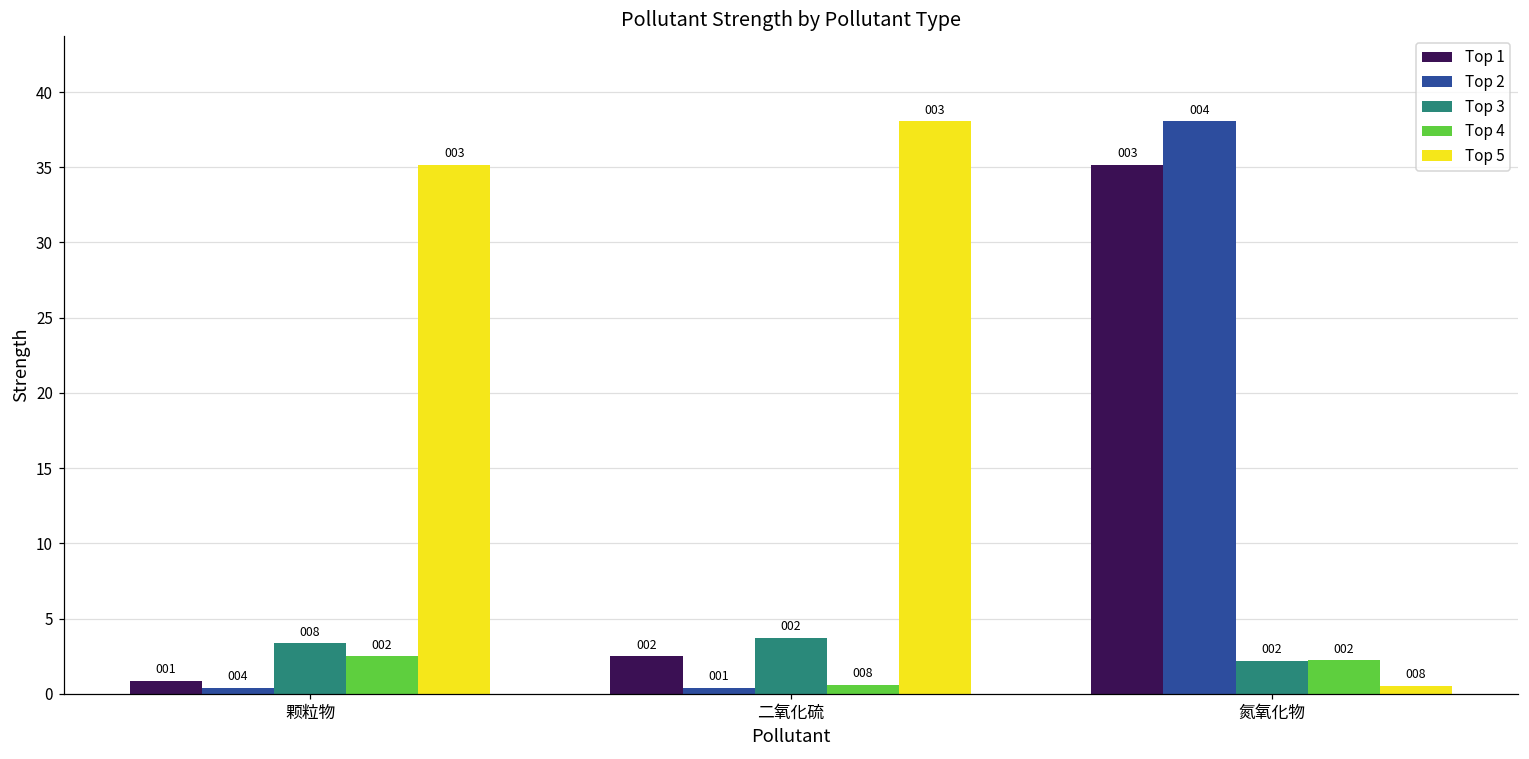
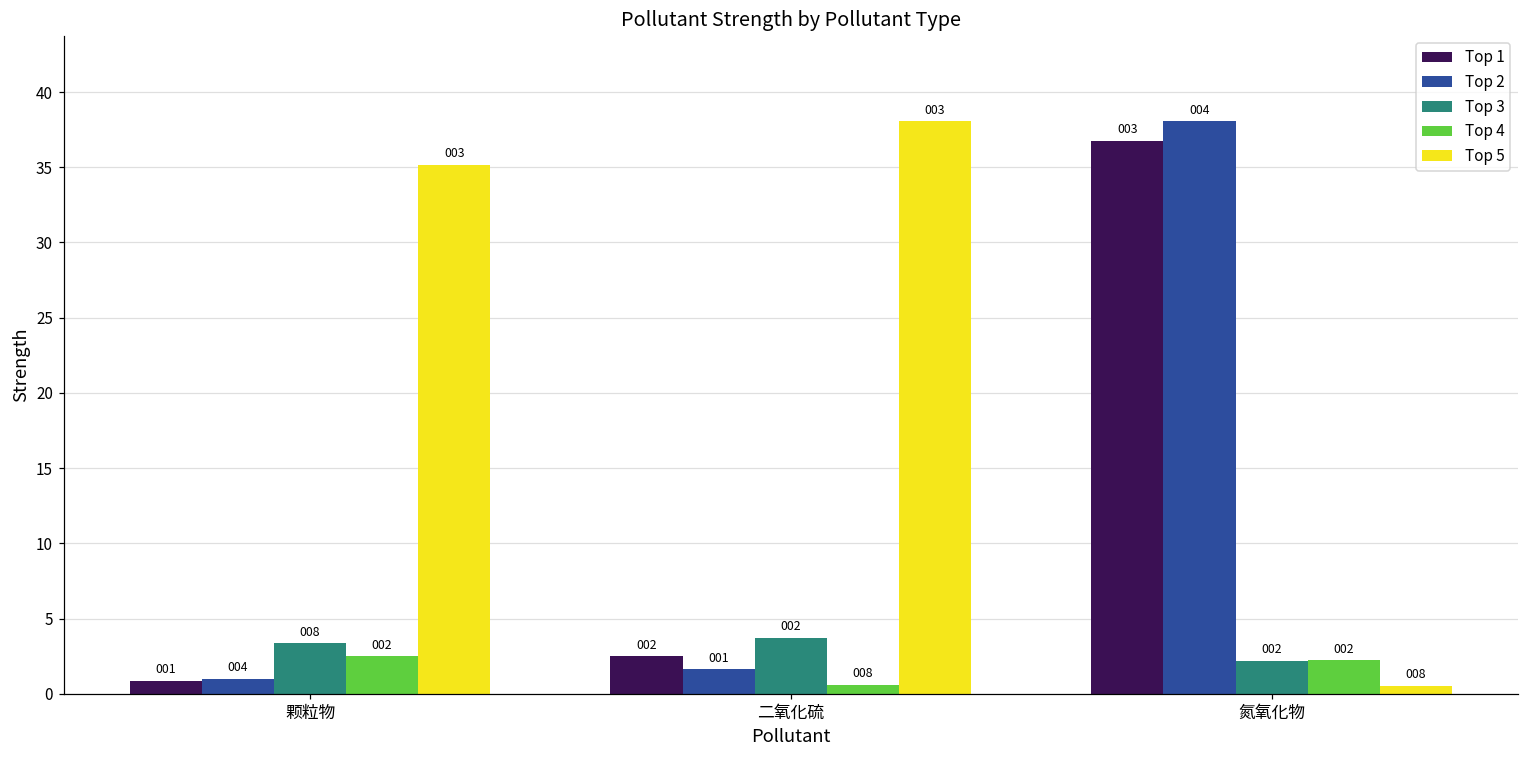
  {
    "Top 1": {
-     "氮氧化物": "35.2"
+     "氮氧化物": "36.8"
    },
    "Top 2": {
-     "颗粒物": "0.4",
-     "二氧化硫": "0.4"
+     "颗粒物": "1.0",
+     "二氧化硫": "1.6"
    },
    "Top 3": {
      "氮氧化物": "002"
    },
    "Top 4": {
      "颗粒物": "002",
      "氮氧化物": "002"
    }
  }
